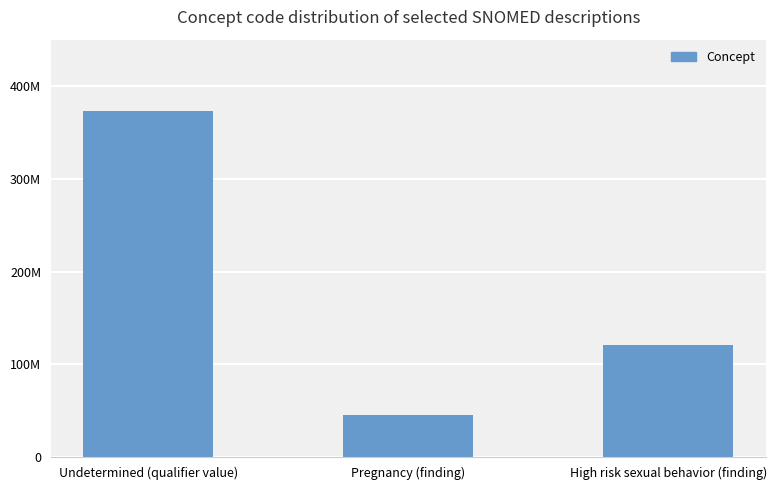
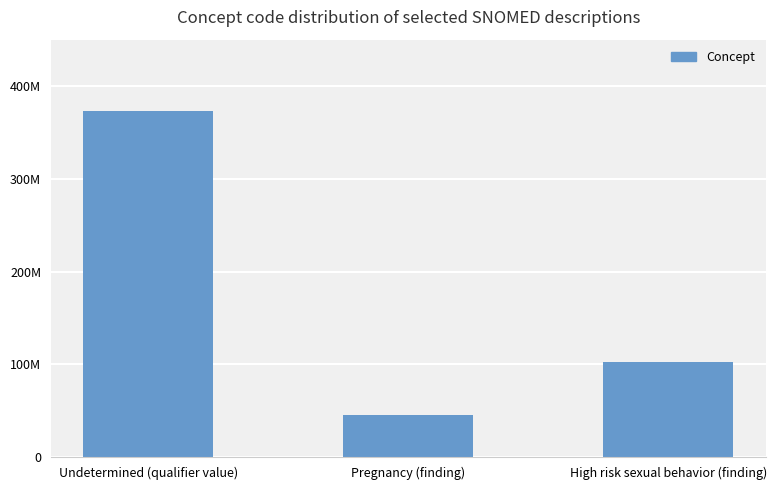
  {
    "Undetermined (qualifier value)": 370000000,
    "Pregnancy (finding)": 50000000,
-   "High risk sexual behavior (finding)": 120000000
+   "High risk sexual behavior (finding)": 100000000
  }
